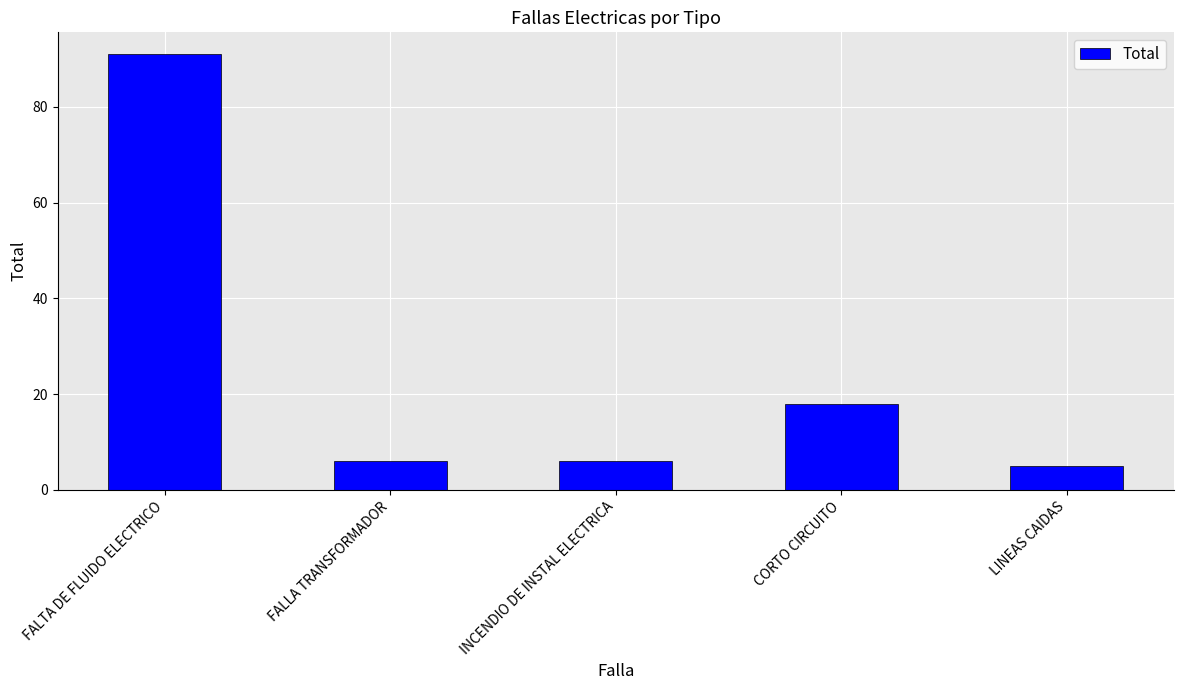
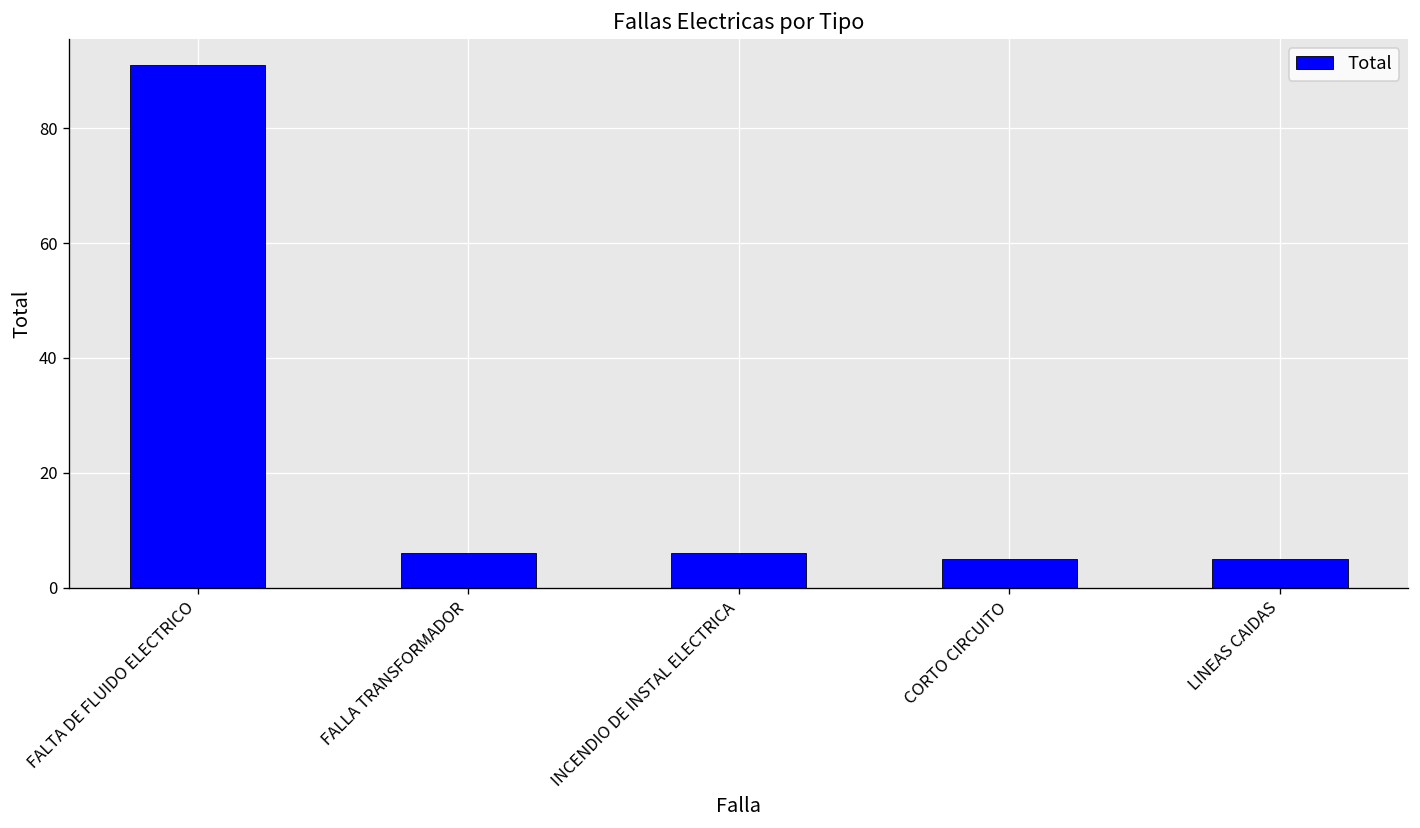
  {
    "FALTA DE FLUIDO ELECTRICO": 91,
    "FALLA TRANSFORMADOR": 6,
    "INCENDIO DE INSTAL ELECTRICA": 6,
-   "CORTO CIRCUITO": 18,
+   "CORTO CIRCUITO": 5,
    "LINEAS CAIDAS": 5
  }
